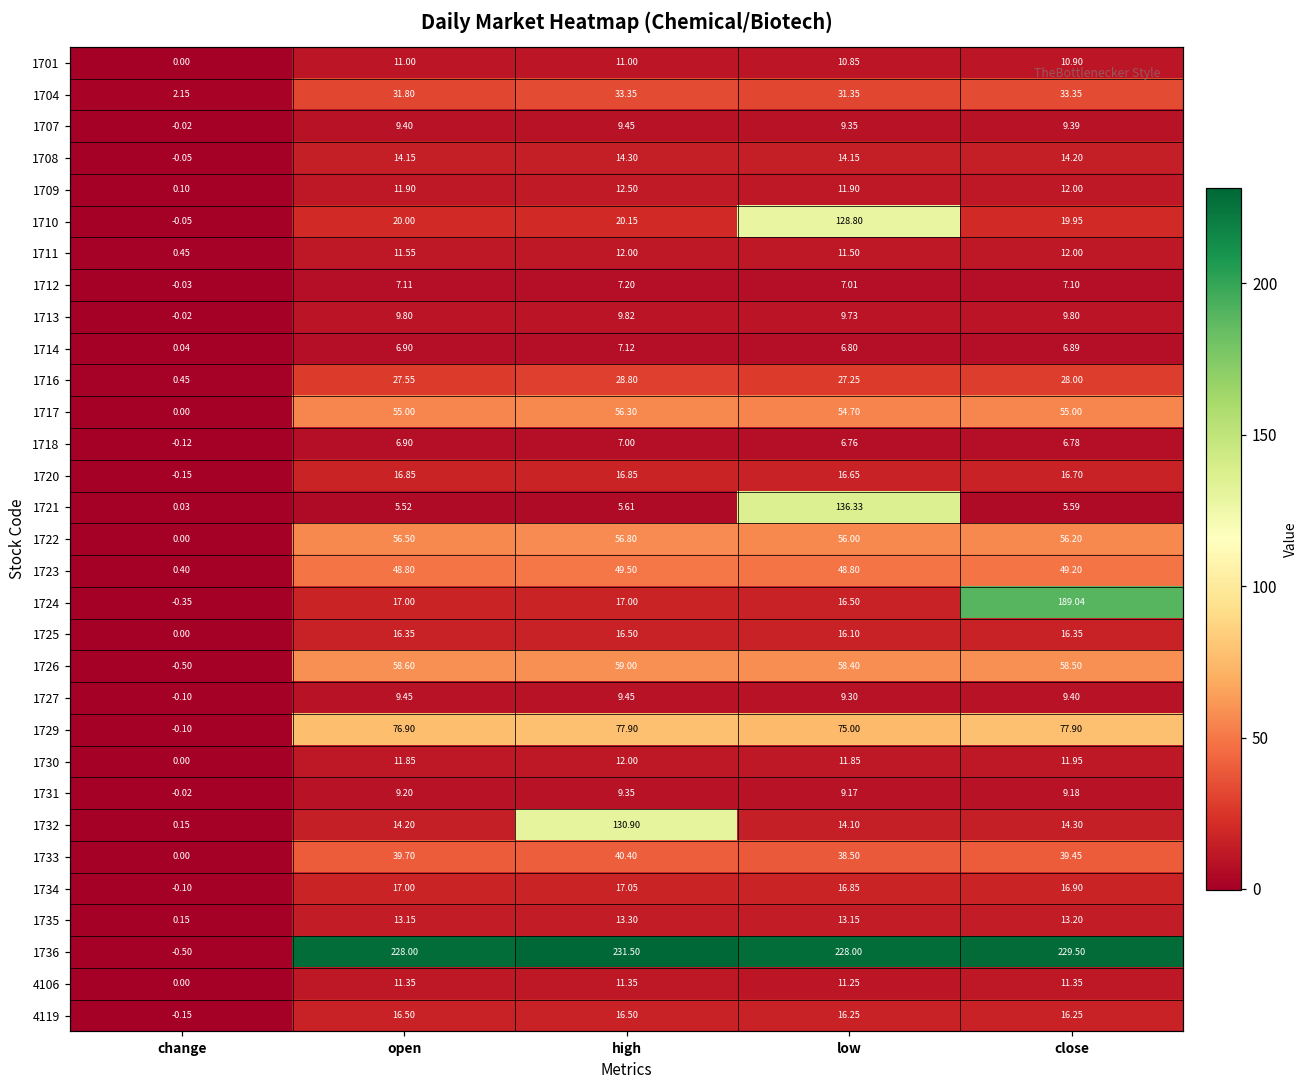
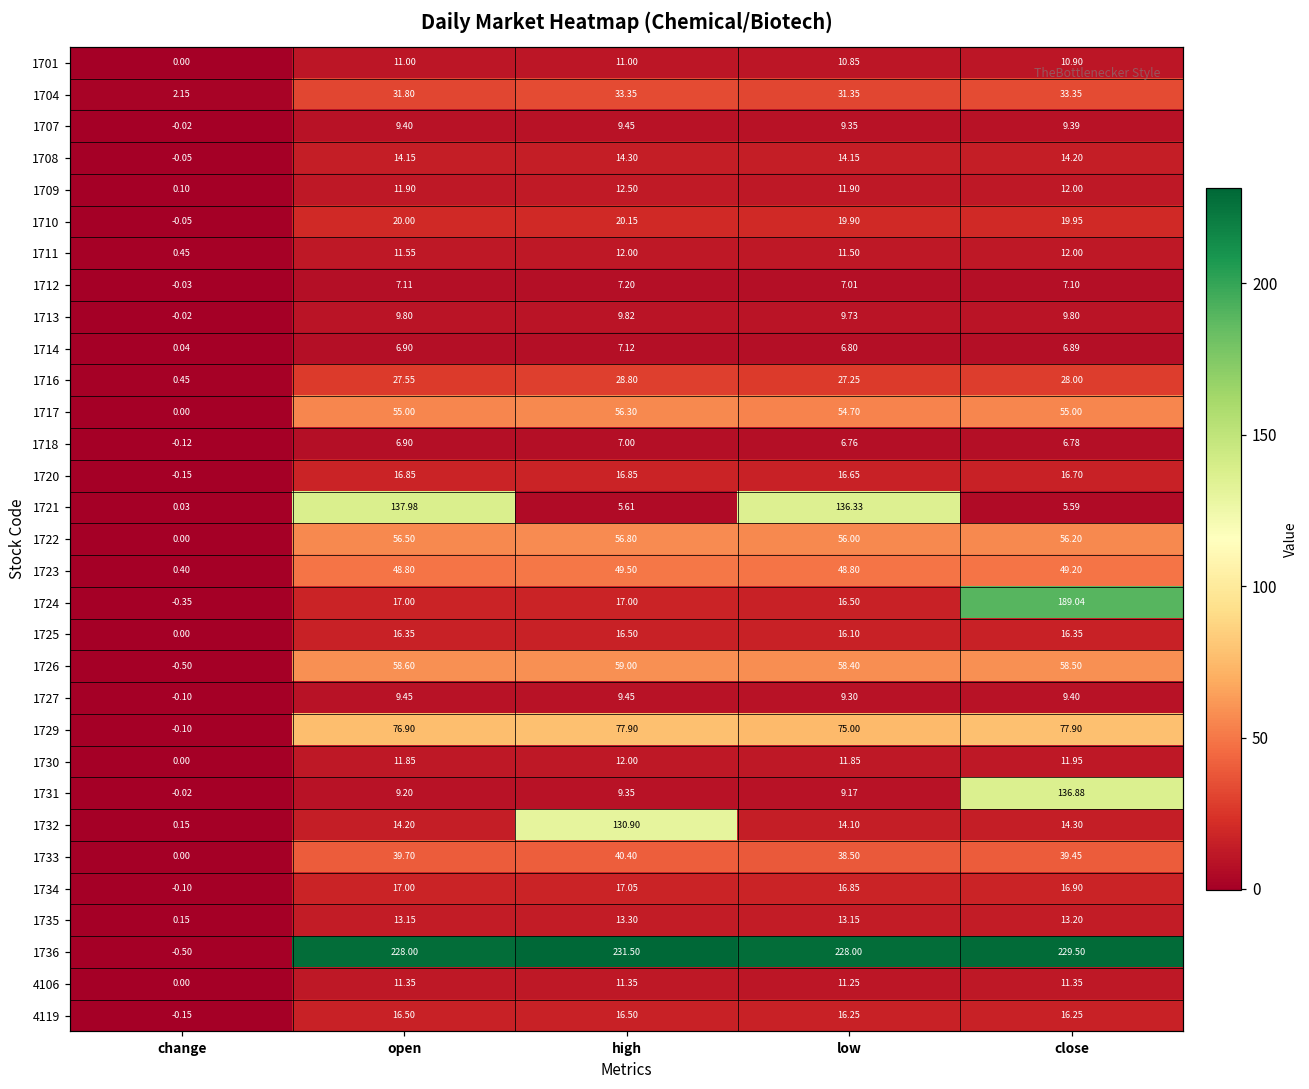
  {
    "1701": {
      "change": 0.00,
      "open": 11.00,
      "high": 11.00,
      "low": 10.85
    },
    "1704": {
      "change": 2.15,
      "open": 31.80,
      "high": 33.35,
      "low": 31.35,
      "close": 33.35
    },
    "1707": {
      "change": -0.02,
      "open": 9.40,
      "high": 9.45,
      "low": 9.35,
      "close": 9.39
    },
    "1708": {
      "change": -0.05,
      "open": 14.15,
      "high": 14.30,
      "low": 14.15,
      "close": 14.20
    },
    "1709": {
      "change": 0.10,
      "open": 11.90,
      "high": 12.50,
      "low": 11.90,
      "close": 12.00
    },
    "1710": {
      "change": -0.05,
      "open": 20.00,
      "high": 20.15,
-     "low": 128.80,
+     "low": 19.90,
      "close": 19.95
    },
    "1711": {
      "change": 0.45,
      "open": 11.55,
      "high": 12.00,
      "low": 11.50,
      "close": 12.00
    },
    "1712": {
      "change": -0.03,
      "open": 7.11,
      "high": 7.20,
      "low": 7.01,
      "close": 7.10
    },
    "1713": {
      "change": -0.02,
      "open": 9.80,
      "high": 9.82,
      "low": 9.73,
      "close": 9.80
    },
    "1714": {
      "change": 0.04,
      "open": 6.90,
      "high": 7.12,
      "low": 6.80,
      "close": 6.89
    },
    "1716": {
      "change": 0.45,
      "open": 27.55,
      "high": 28.80,
      "low": 27.25,
      "close": 28.00
    },
    "1717": {
      "change": 0.00,
      "open": 55.00,
      "high": 56.30,
      "low": 54.70,
      "close": 55.00
    },
    "1718": {
      "change": -0.12,
      "open": 6.90,
      "high": 7.00,
      "low": 6.76,
      "close": 6.78
    },
    "1720": {
      "change": -0.15,
      "open": 16.85,
      "high": 16.85,
      "low": 16.65,
      "close": 16.70
    },
    "1721": {
      "change": 0.03,
-     "open": 5.52,
+     "open": 137.98,
      "high": 5.61,
      "low": 136.33,
      "close": 5.59
    },
    "1722": {
      "change": 0.00,
      "open": 56.50,
      "high": 56.80,
      "low": 56.00,
      "close": 56.20
    },
    "1723": {
      "change": 0.40,
      "open": 48.80,
      "high": 49.50,
      "low": 48.80,
      "close": 49.20
    },
    "1724": {
      "change": -0.35,
      "open": 17.00,
      "high": 17.00,
      "low": 16.50,
      "close": 189.04
    },
    "1725": {
      "change": 0.00,
      "open": 16.35,
      "high": 16.50,
      "low": 16.10,
      "close": 16.35
    },
    "1726": {
      "change": -0.50,
      "open": 58.60,
      "high": 59.00,
      "low": 58.40,
      "close": 58.50
    },
    "1727": {
      "change": -0.10,
      "open": 9.45,
      "high": 9.45,
      "low": 9.30,
      "close": 9.40
    },
    "1729": {
      "change": -0.10,
      "open": 76.90,
      "high": 77.90,
      "low": 75.00,
      "close": 77.90
    },
    "1730": {
      "change": 0.00,
      "open": 11.85,
      "high": 12.00,
      "low": 11.85,
      "close": 11.95
    },
    "1731": {
      "change": -0.02,
      "open": 9.20,
      "high": 9.35,
      "low": 9.17,
-     "close": 9.18
+     "close": 136.88
    },
    "1732": {
      "change": 0.15,
      "open": 14.20,
      "high": 130.90,
      "low": 14.10,
      "close": 14.30
    },
    "1733": {
      "change": 0.00,
      "open": 39.70,
      "high": 40.40,
      "low": 38.50,
      "close": 39.45
    },
    "1734": {
      "change": -0.10,
      "open": 17.00,
      "high": 17.05,
      "low": 16.85,
      "close": 16.90
    },
    "1735": {
      "change": 0.15,
      "open": 13.15,
      "high": 13.30,
      "low": 13.15,
      "close": 13.20
    },
    "1736": {
      "change": -0.50,
      "open": 228.00,
      "high": 231.50,
      "low": 228.00,
      "close": 229.50
    },
    "4106": {
      "change": 0.00,
      "open": 11.35,
      "high": 11.35,
      "low": 11.25,
      "close": 11.35
    },
    "4119": {
      "change": -0.15,
      "open": 16.50,
      "high": 16.50,
      "low": 16.25,
      "close": 16.25
    }
  }
